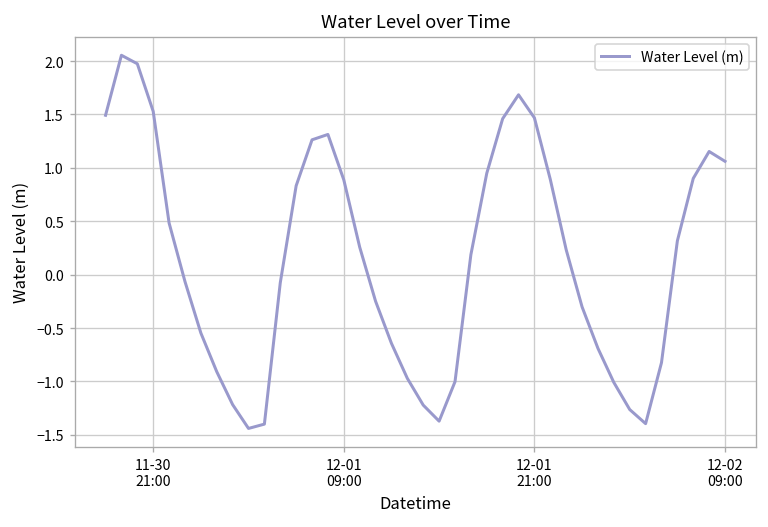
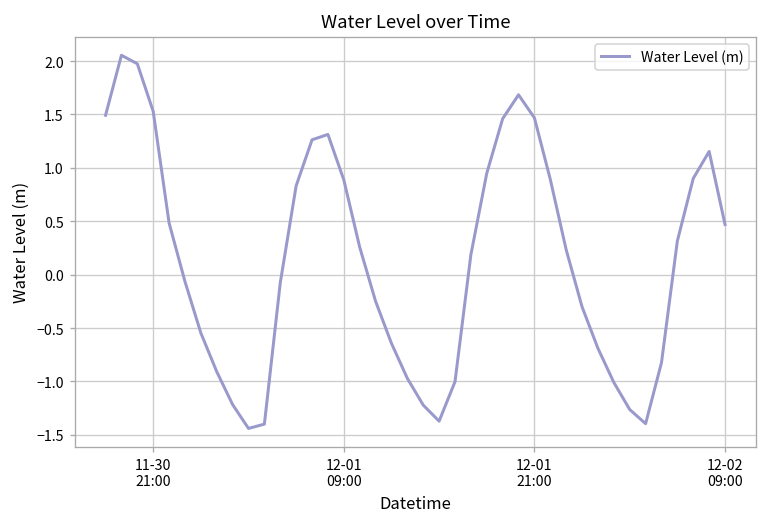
  {
    "11-30 21:00": 1.5,
    "12-01 09:00": 0.9,
    "12-01 21:00": 1.5,
-   "12-02 09:00": 1.1
+   "12-02 09:00": 0.5
  }
